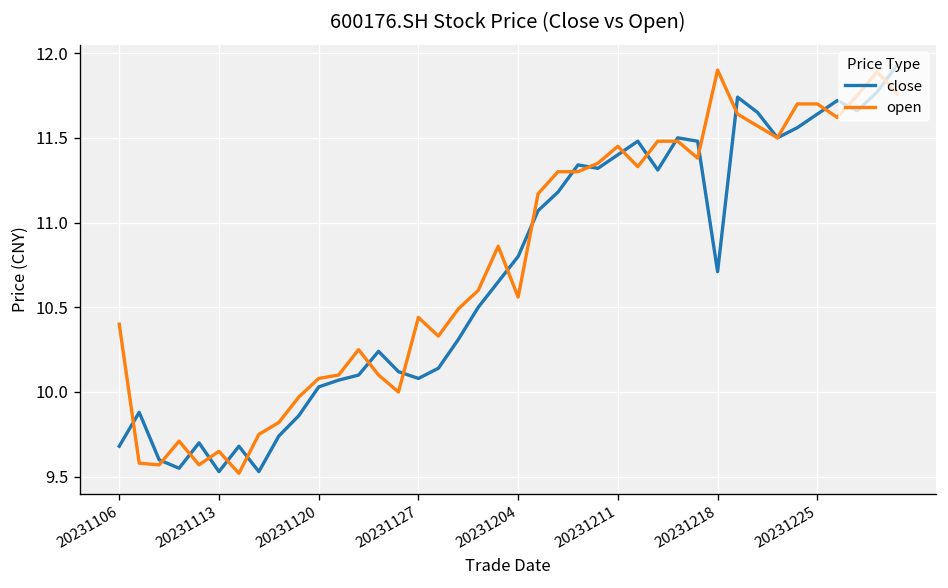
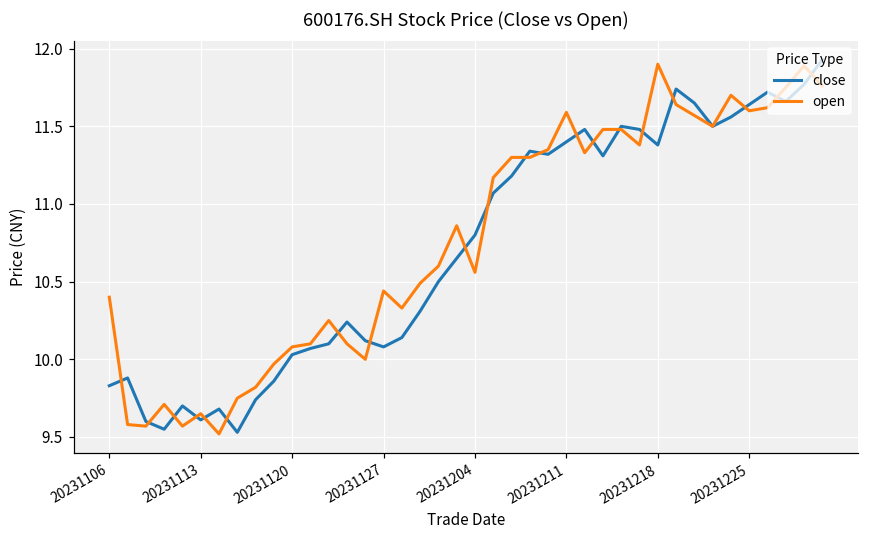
  {
    "close": {
-     "20231106": 9.68,
-     "20231113": 9.53,
+     "20231106": 9.83,
+     "20231113": 9.61,
      "20231120": 10.03,
      "20231127": 10.08,
      "20231204": 10.80,
      "20231211": 11.40,
-     "20231218": 10.71,
+     "20231218": 11.38,
      "20231225": 11.64
    },
    "open": {
      "20231106": 10.40,
      "20231113": 9.65,
      "20231120": 10.08,
      "20231127": 10.44,
      "20231204": 10.56,
-     "20231211": 11.45,
+     "20231211": 11.59,
      "20231218": 11.90,
-     "20231225": 11.7
+     "20231225": 11.6
    }
  }
